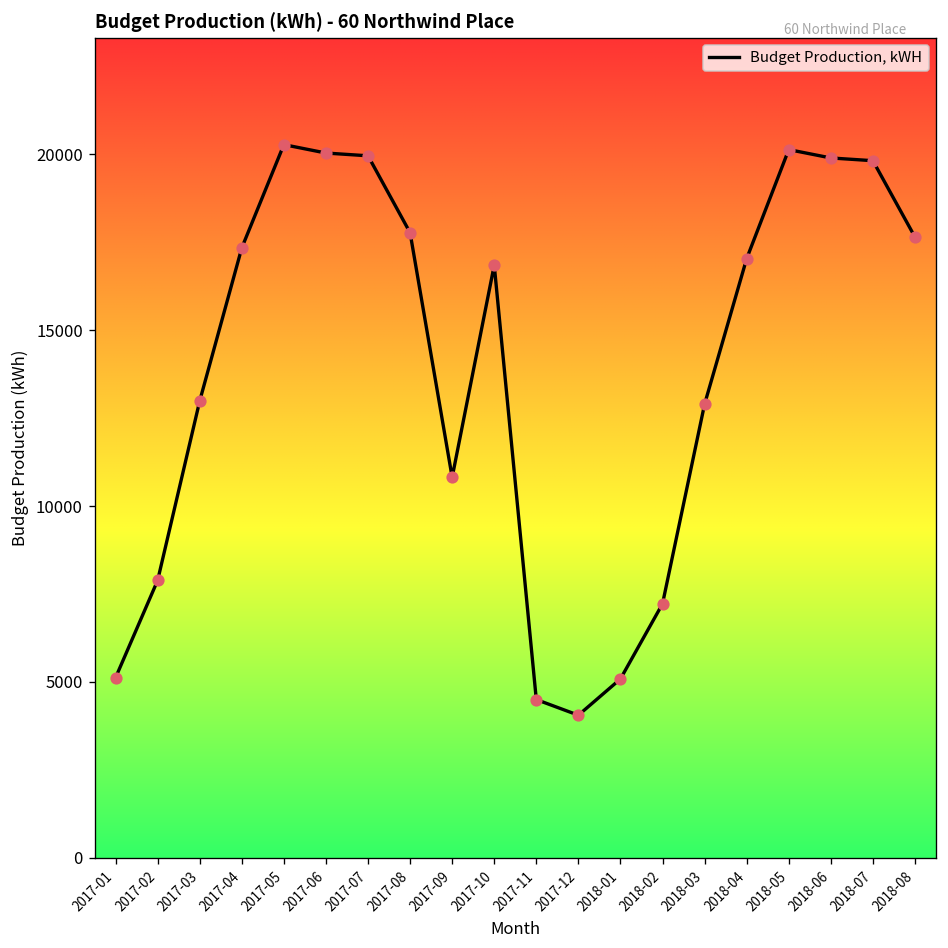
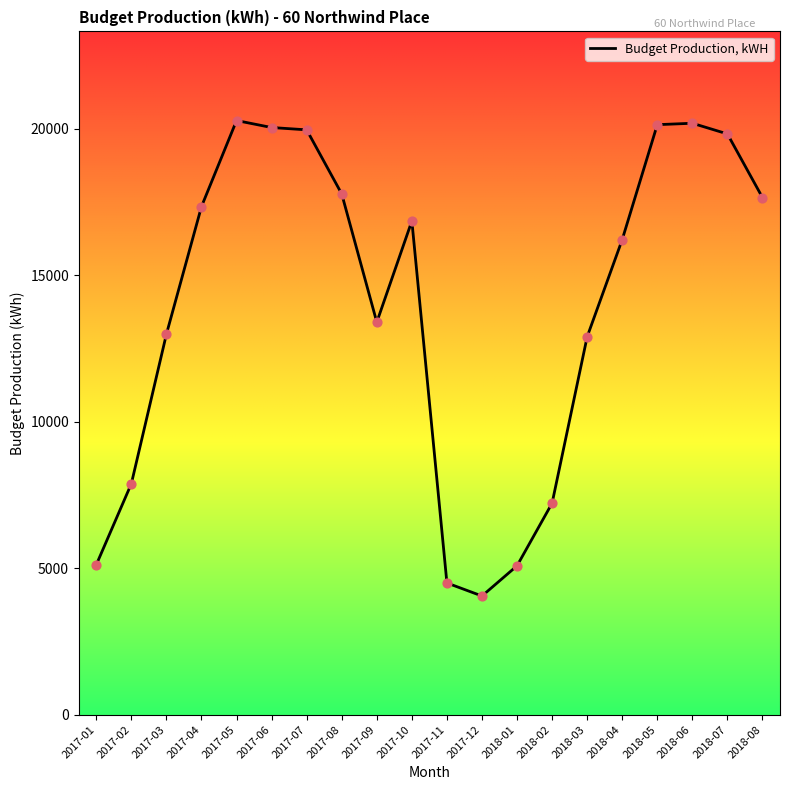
  {
    "2017-01": 5100,
    "2017-02": 7900,
    "2017-03": 13000,
    "2017-04": 17300,
    "2017-05": 20300,
    "2017-06": 20000,
    "2017-07": 20000,
    "2017-08": 17800,
-   "2017-09": 10800,
+   "2017-09": 13400,
    "2017-10": 16800,
    "2017-11": 4500,
    "2017-12": 4100,
    "2018-01": 5100,
    "2018-02": 7200,
    "2018-03": 12900,
-   "2018-04": 17000,
+   "2018-04": 16200,
    "2018-05": 20100,
-   "2018-06": 19900,
+   "2018-06": 20200,
    "2018-07": 19800,
    "2018-08": 17600
  }
